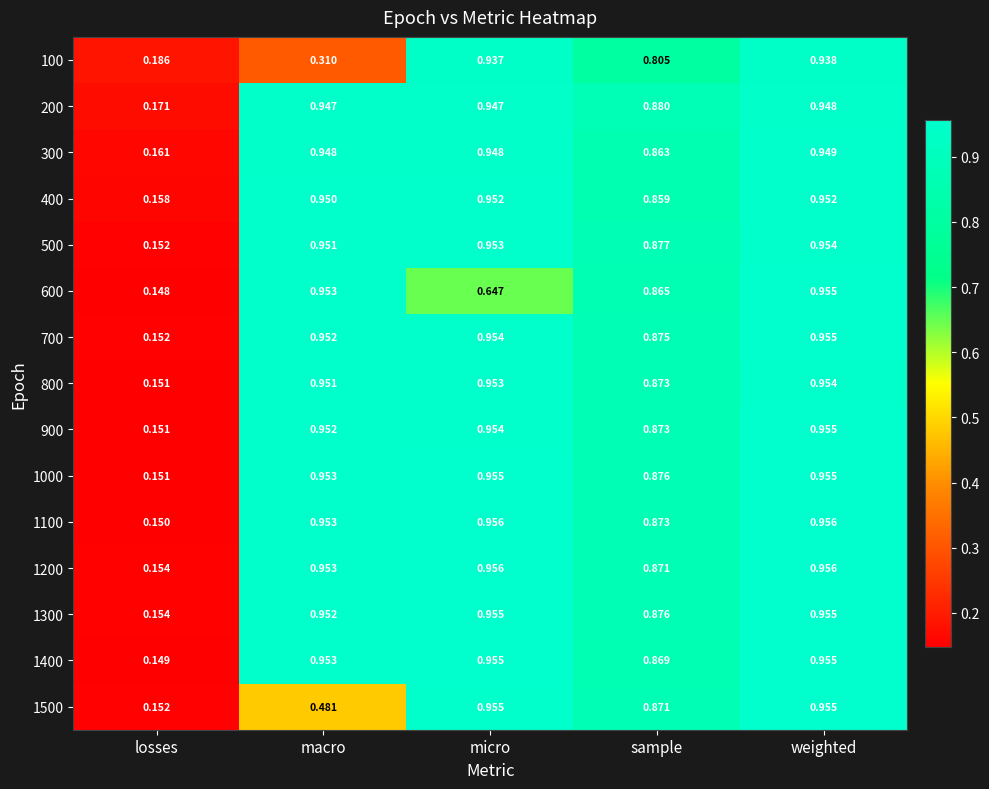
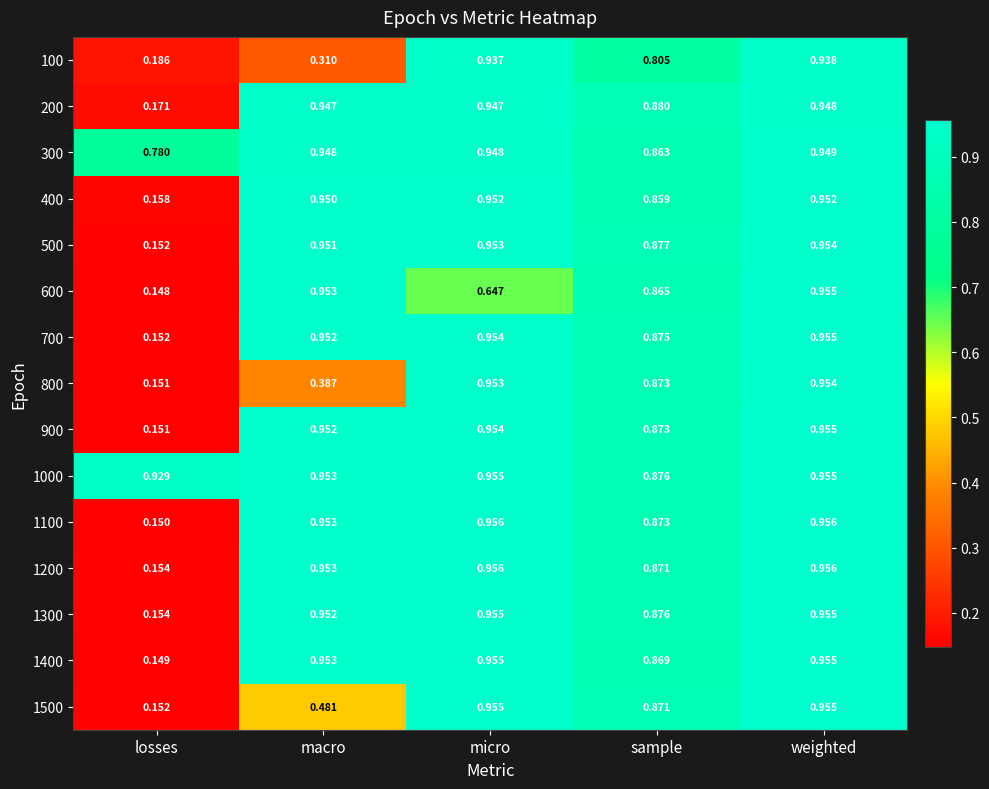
  {
    "100": {
      "losses": 0.186,
      "macro": 0.310,
      "micro": 0.937,
      "sample": 0.805,
      "weighted": 0.938
    },
    "200": {
      "losses": 0.171,
      "macro": 0.947,
      "micro": 0.947,
      "sample": 0.880,
      "weighted": 0.948
    },
    "300": {
-     "losses": 0.161,
+     "losses": 0.780,
      "macro": 0.948,
      "micro": 0.948,
      "sample": 0.863,
      "weighted": 0.949
    },
    "400": {
      "losses": 0.158,
      "macro": 0.950,
      "micro": 0.952,
      "sample": 0.859,
      "weighted": 0.952
    },
    "500": {
      "losses": 0.152,
      "macro": 0.951,
      "micro": 0.953,
      "sample": 0.877,
      "weighted": 0.954
    },
    "600": {
      "losses": 0.148,
      "macro": 0.953,
      "micro": 0.647,
      "sample": 0.865,
      "weighted": 0.955
    },
    "700": {
      "losses": 0.152,
      "macro": 0.952,
      "micro": 0.954,
      "sample": 0.875,
      "weighted": 0.955
    },
    "800": {
      "losses": 0.151,
-     "macro": 0.951,
+     "macro": 0.387,
      "micro": 0.953,
      "sample": 0.873,
      "weighted": 0.954
    },
    "900": {
      "losses": 0.151,
      "macro": 0.952,
      "micro": 0.954,
      "sample": 0.873,
      "weighted": 0.955
    },
    "1000": {
-     "losses": 0.151,
+     "losses": 0.929,
      "macro": 0.953,
      "micro": 0.955,
      "sample": 0.876,
      "weighted": 0.955
    },
    "1100": {
      "losses": 0.150,
      "macro": 0.953,
      "micro": 0.956,
      "sample": 0.873,
      "weighted": 0.956
    },
    "1200": {
      "losses": 0.154,
      "macro": 0.953,
      "micro": 0.956,
      "sample": 0.871,
      "weighted": 0.956
    },
    "1300": {
      "losses": 0.154,
      "macro": 0.952,
      "micro": 0.955,
      "sample": 0.876,
      "weighted": 0.955
    },
    "1400": {
      "losses": 0.149,
      "macro": 0.953,
      "micro": 0.955,
      "sample": 0.869,
      "weighted": 0.955
    },
    "1500": {
      "losses": 0.152,
      "macro": 0.481,
      "micro": 0.955,
      "sample": 0.871,
      "weighted": 0.955
    }
  }
